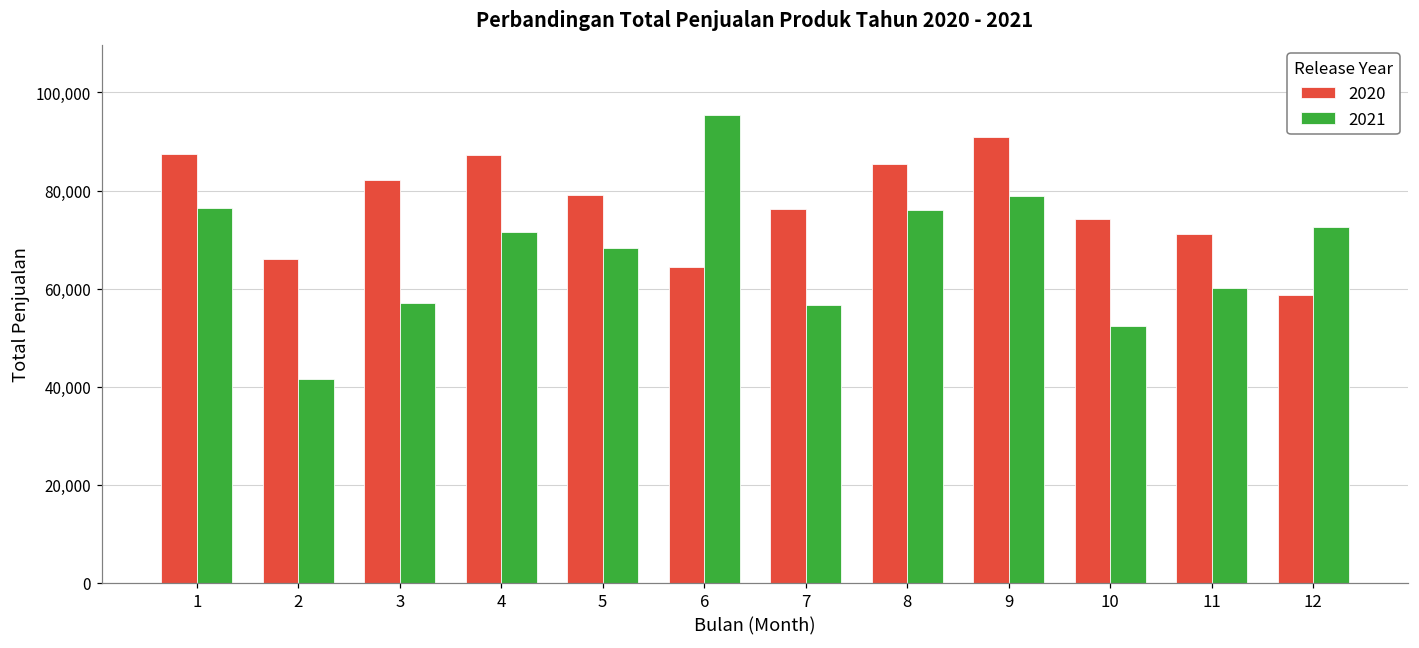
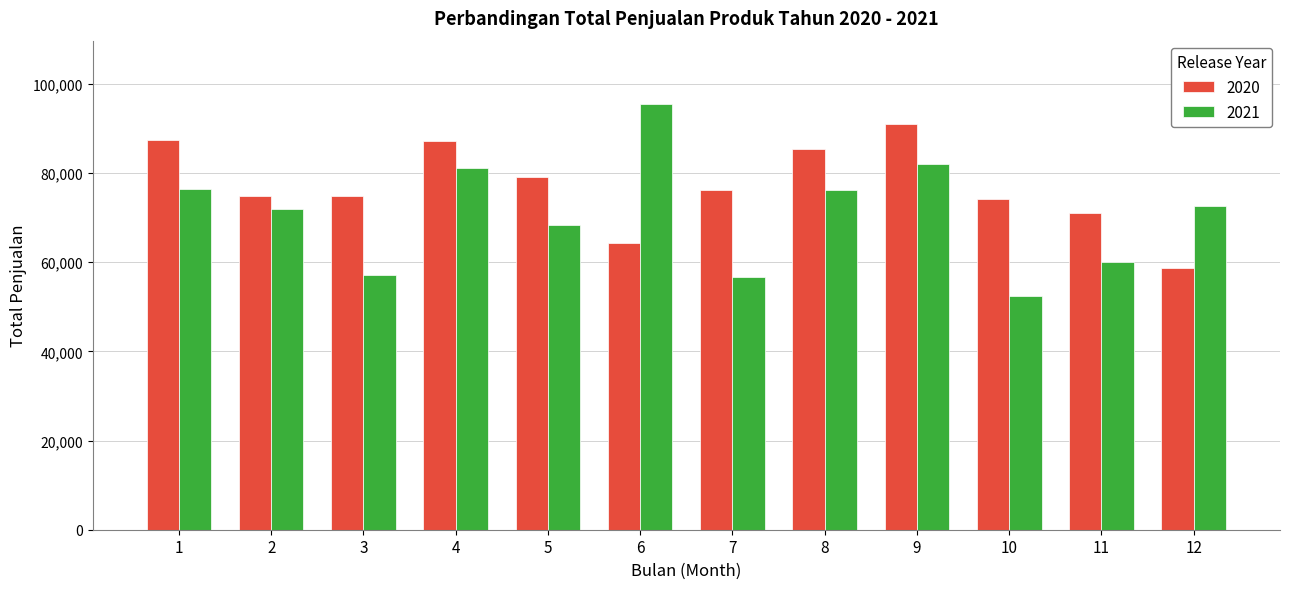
  {
    "2020": {
      "1": "87,000",
-     "2": "66,000",
-     "3": "82,000",
+     "2": "75,000",
+     "3": "75,000",
      "4": "87,000",
      "5": "79,000",
      "6": "64,000",
      "7": "76,000",
      "8": "85,000",
      "9": "91,000",
      "10": "74,000",
      "11": "71,000",
      "12": "59,000"
    },
    "2021": {
      "1": "76,000",
-     "2": "42,000",
+     "2": "72,000",
      "3": "57,000",
-     "4": "71,000",
+     "4": "81,000",
      "5": "68,000",
      "6": "95,000",
      "7": "57,000",
      "8": "76,000",
-     "9": "79,000",
+     "9": "82,000",
      "10": "52,000",
      "11": "60,000",
      "12": "73,000"
    }
  }
